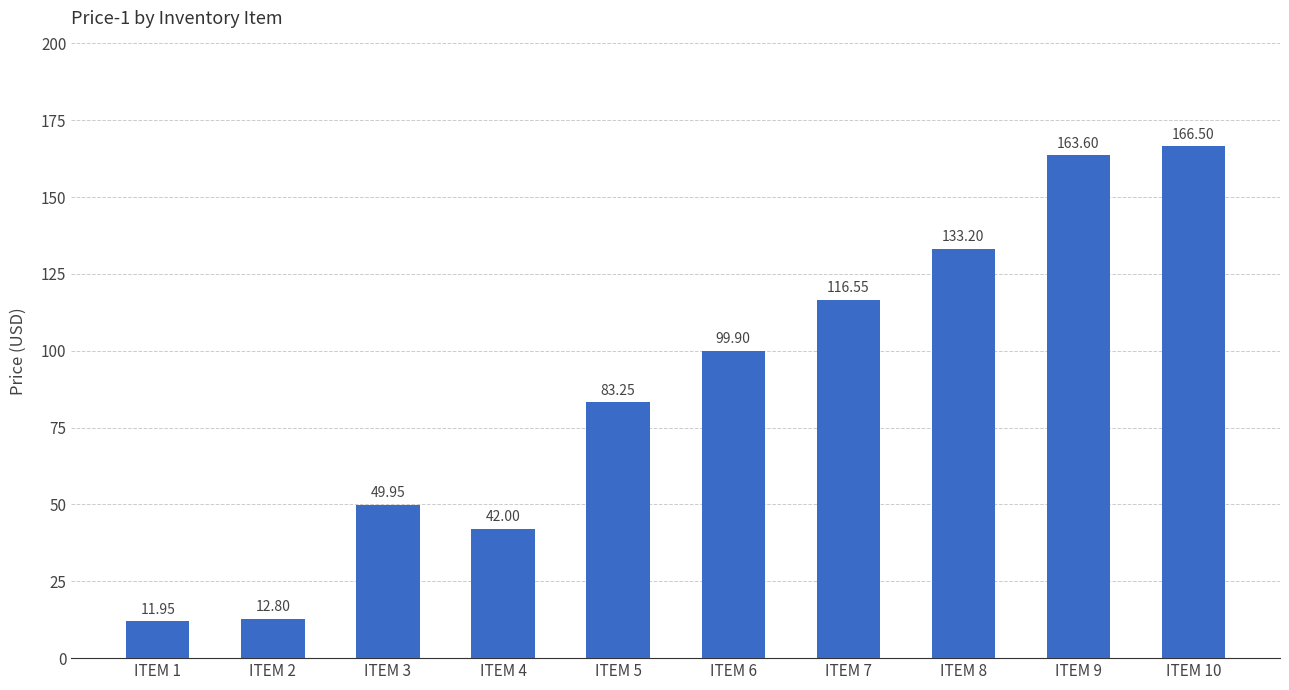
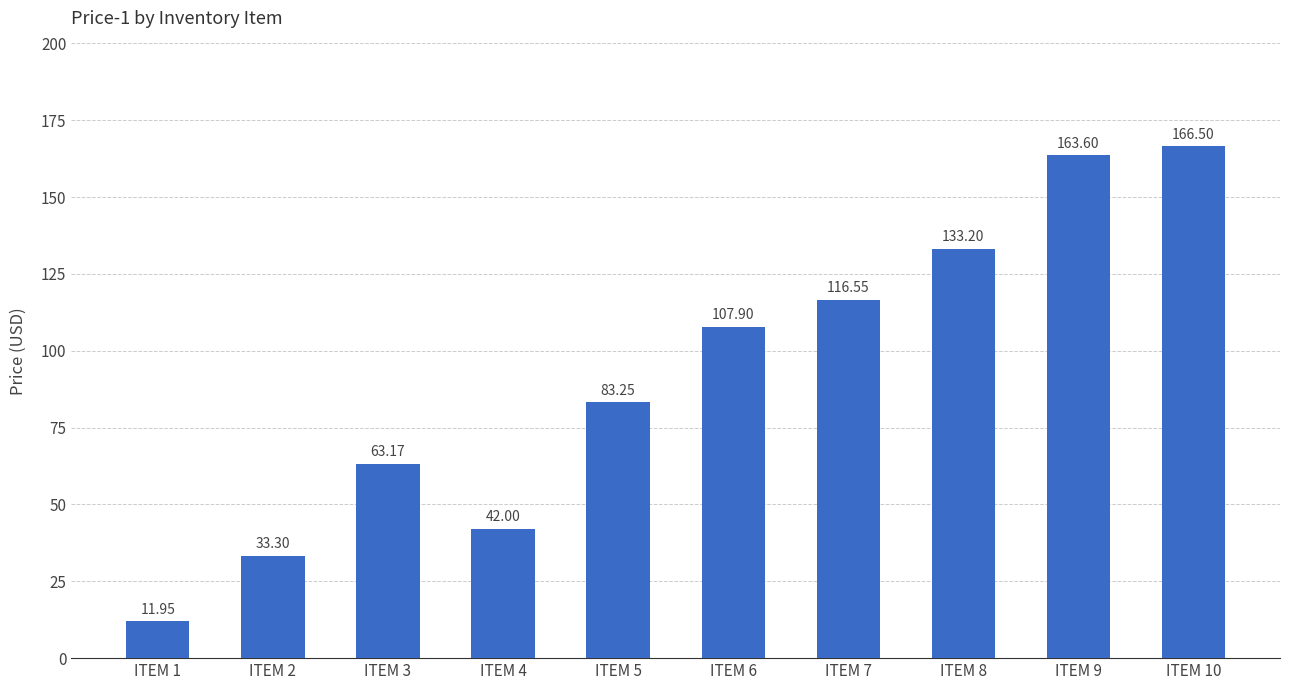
  {
    "ITEM 1": 11.95,
-   "ITEM 2": 12.80,
-   "ITEM 3": 49.95,
+   "ITEM 2": 33.30,
+   "ITEM 3": 63.17,
    "ITEM 4": 42.00,
    "ITEM 5": 83.25,
-   "ITEM 6": 99.90,
+   "ITEM 6": 107.90,
    "ITEM 7": 116.55,
    "ITEM 8": 133.20,
    "ITEM 9": 163.60,
    "ITEM 10": 166.50
  }
